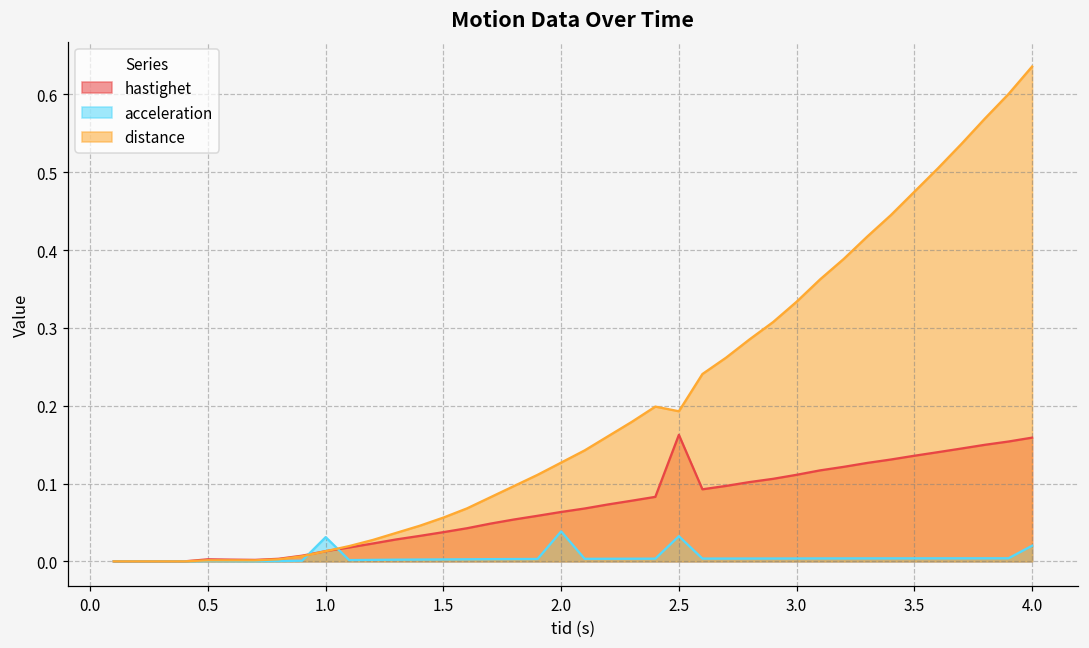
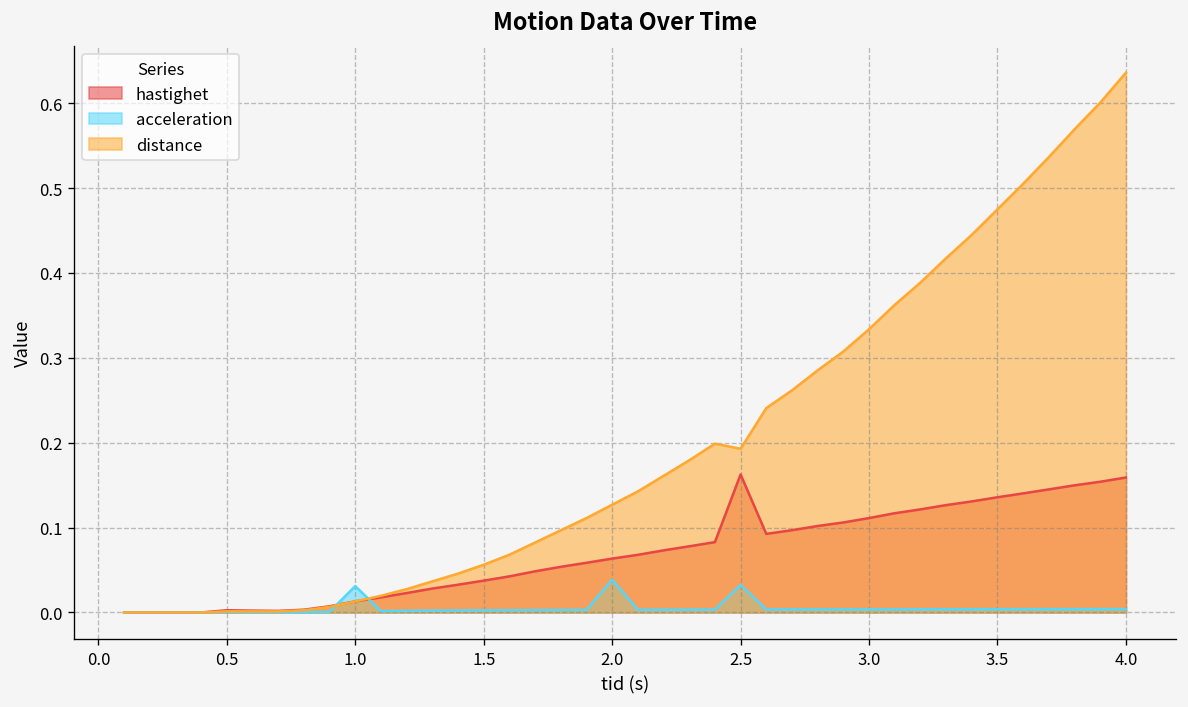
  {
    "hastighet": {
      "1.5": 0.04,
      "2.0": 0.06,
      "2.5": 0.16,
      "3.0": 0.11,
      "3.5": 0.14,
      "4.0": 0.16
    },
    "acceleration": {
      "1.0": 0.03,
      "1.5": 0.00,
      "2.0": 0.04,
      "2.5": 0.03,
      "3.0": 0.00,
      "3.5": 0.00,
-     "4.0": 0.02
+     "4.0": 0.00
    },
    "distance": {
      "1.5": 0.06,
      "2.0": 0.13,
      "2.5": 0.19,
      "3.0": 0.33,
      "3.5": 0.47,
      "4.0": 0.64
    }
  }
